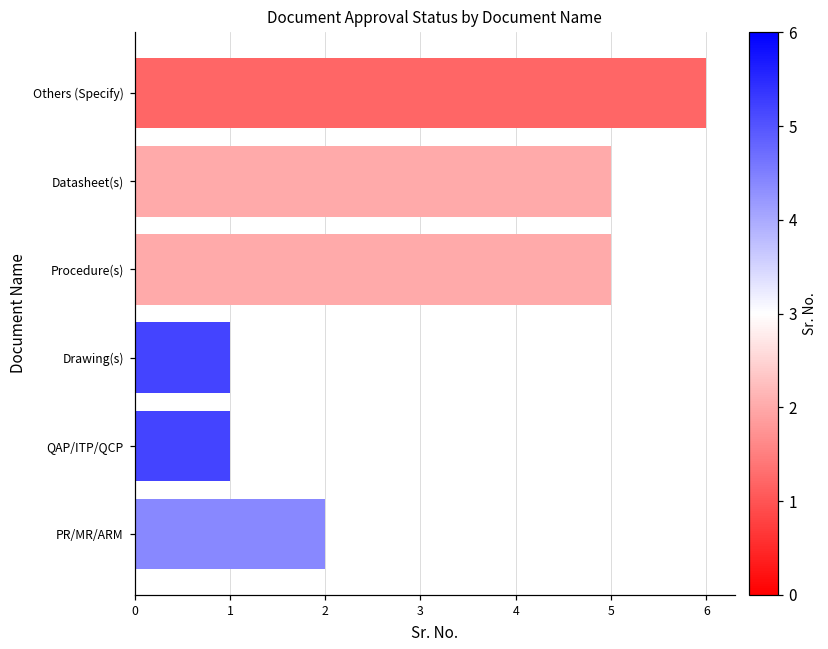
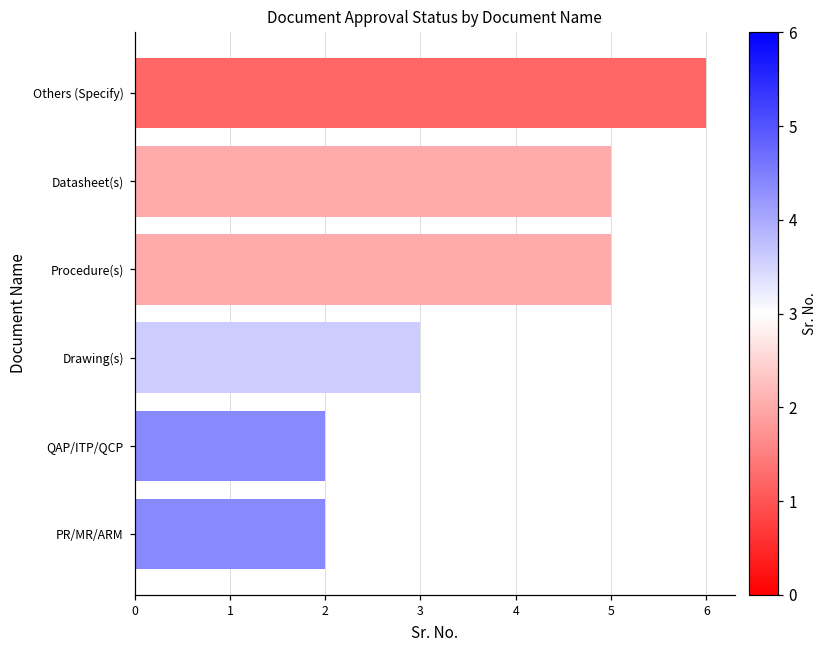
  {
    "Others (Specify)": 6,
    "Datasheet(s)": 5,
    "Procedure(s)": 5,
-   "Drawing(s)": 1,
-   "QAP/ITP/QCP": 1,
+   "Drawing(s)": 3,
+   "QAP/ITP/QCP": 2,
    "PR/MR/ARM": 2
  }
